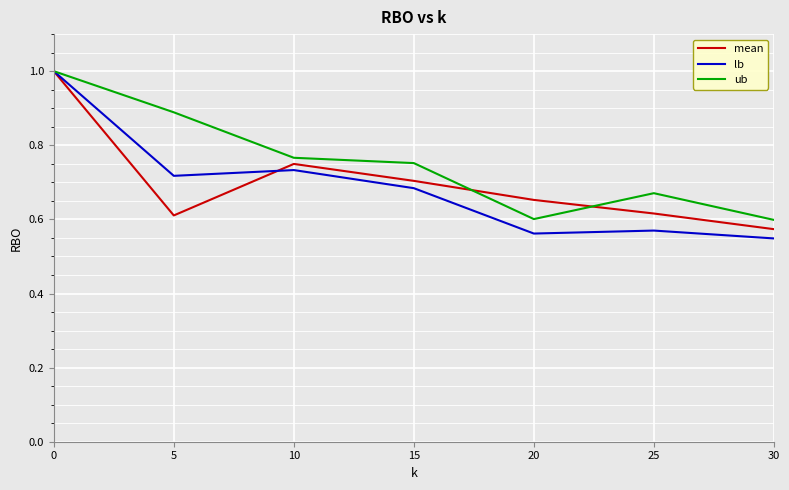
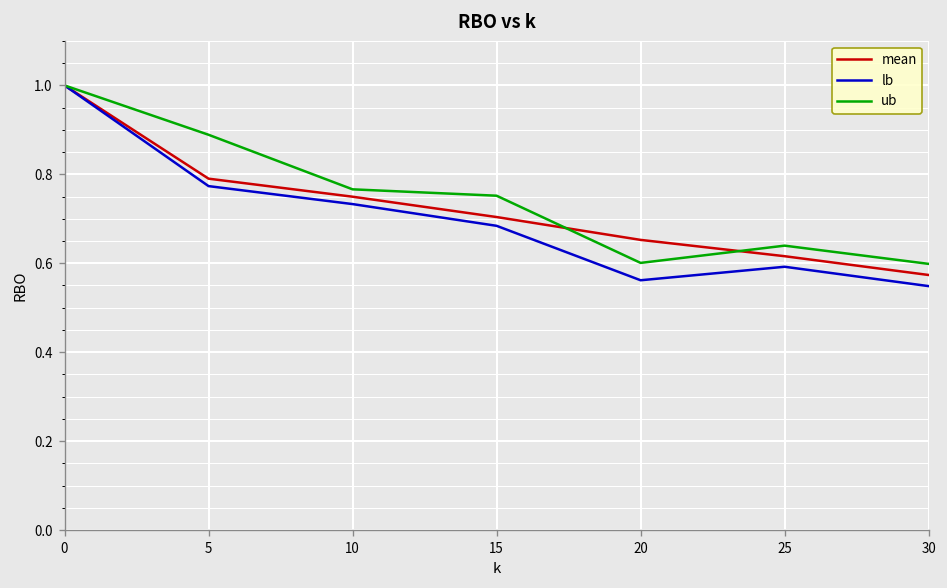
  {
    "mean": {
-     "5": 0.61,
+     "5": 0.79,
      "10": 0.75,
      "15": 0.70,
      "20": 0.65,
      "25": 0.62,
      "30": 0.57
    },
    "lb": {
-     "5": 0.72,
+     "5": 0.77,
      "10": 0.73,
      "15": 0.68,
      "20": 0.56,
-     "25": 0.57,
+     "25": 0.59,
      "30": 0.55
    },
    "ub": {
      "5": 0.89,
      "10": 0.77,
      "15": 0.75,
      "20": 0.60,
-     "25": 0.67,
+     "25": 0.64,
      "30": 0.60
    }
  }
